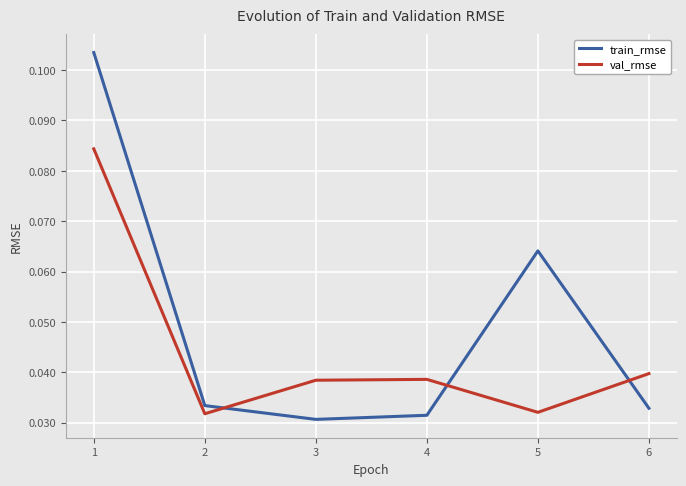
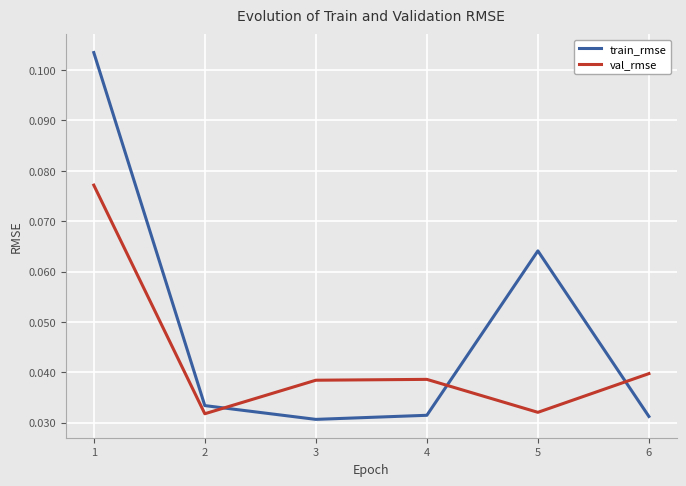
  {
    "train_rmse": {
      "1": 0.103,
      "2": 0.033,
      "3": 0.031,
      "4": 0.031,
      "5": 0.064,
-     "6": 0.033
+     "6": 0.031
    },
    "val_rmse": {
-     "1": 0.084,
+     "1": 0.077,
      "2": 0.032,
      "3": 0.038,
      "4": 0.039,
      "5": 0.032,
      "6": 0.040
    }
  }
